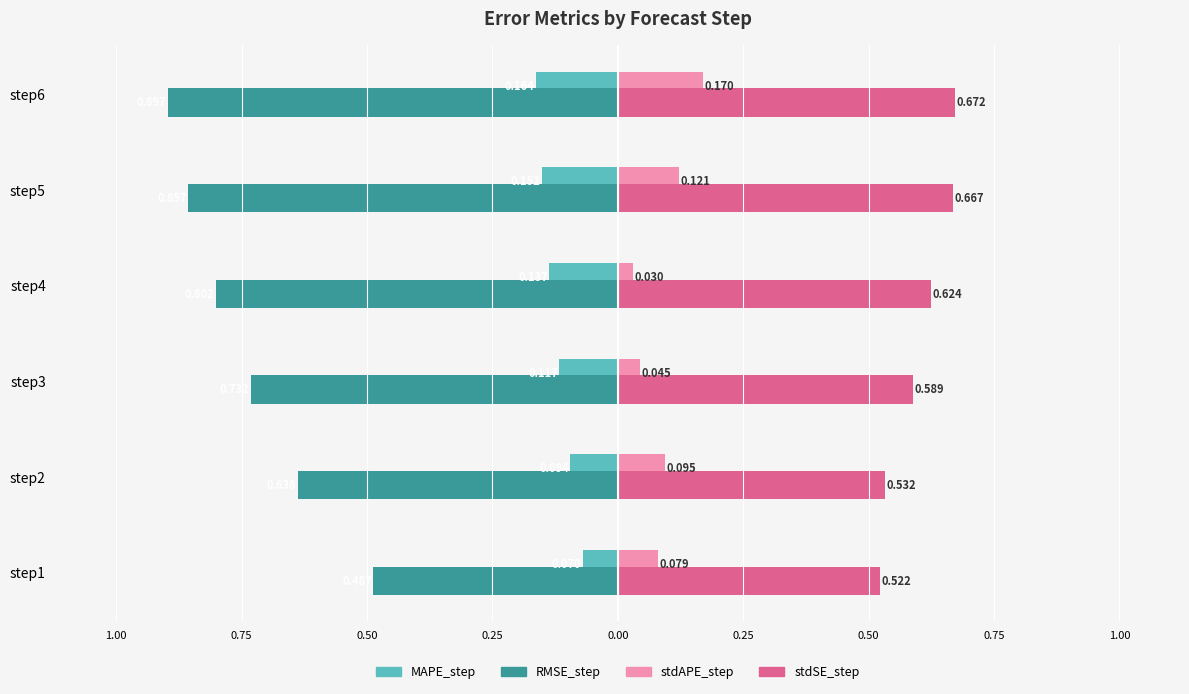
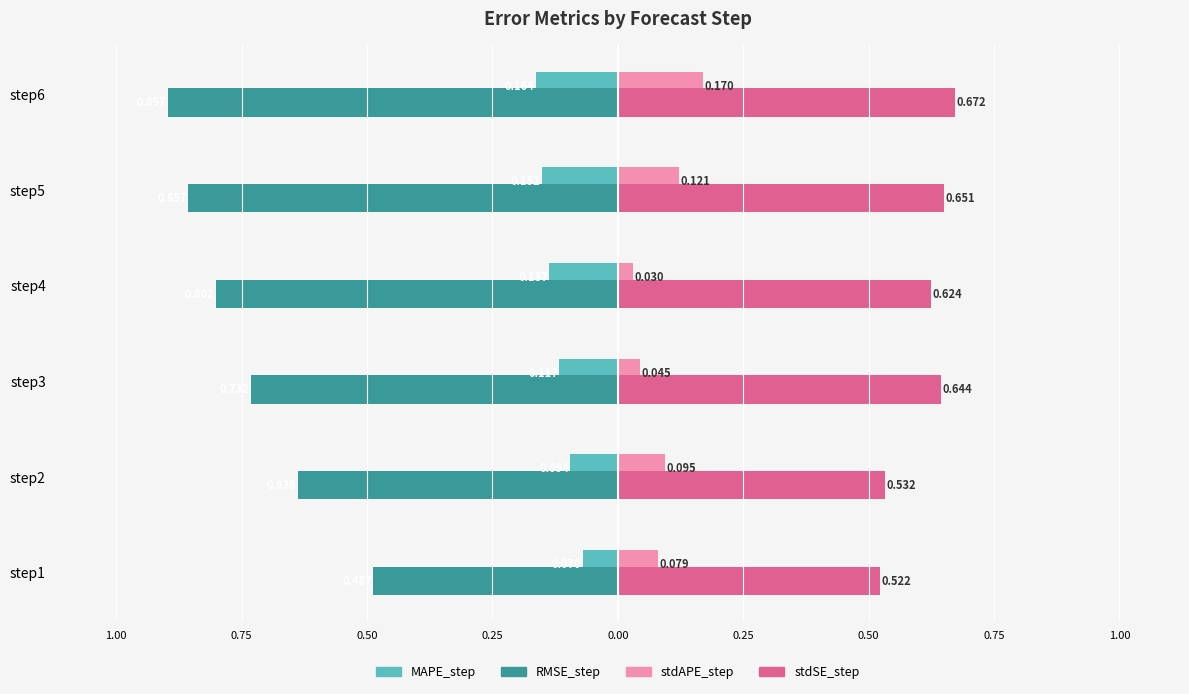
  {
    "stdAPE_step": {
      "step6": 0.170,
      "step5": 0.121,
      "step4": 0.030,
      "step3": 0.045,
      "step2": 0.095,
      "step1": 0.079
    },
    "stdSE_step": {
      "step6": 0.672,
-     "step5": 0.667,
+     "step5": 0.651,
      "step4": 0.624,
-     "step3": 0.589,
+     "step3": 0.644,
      "step2": 0.532,
      "step1": 0.522
    }
  }
